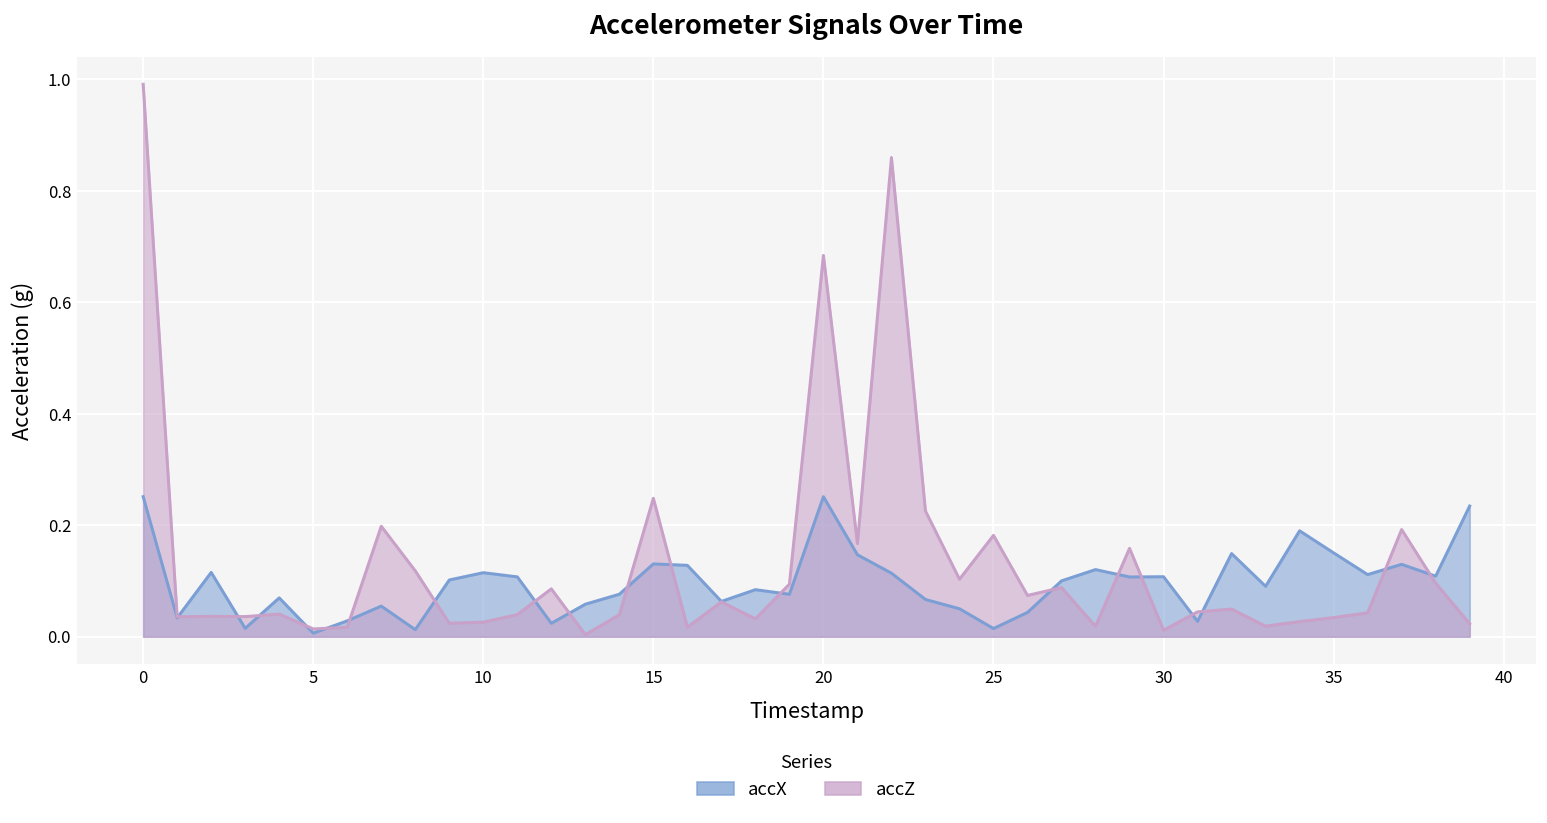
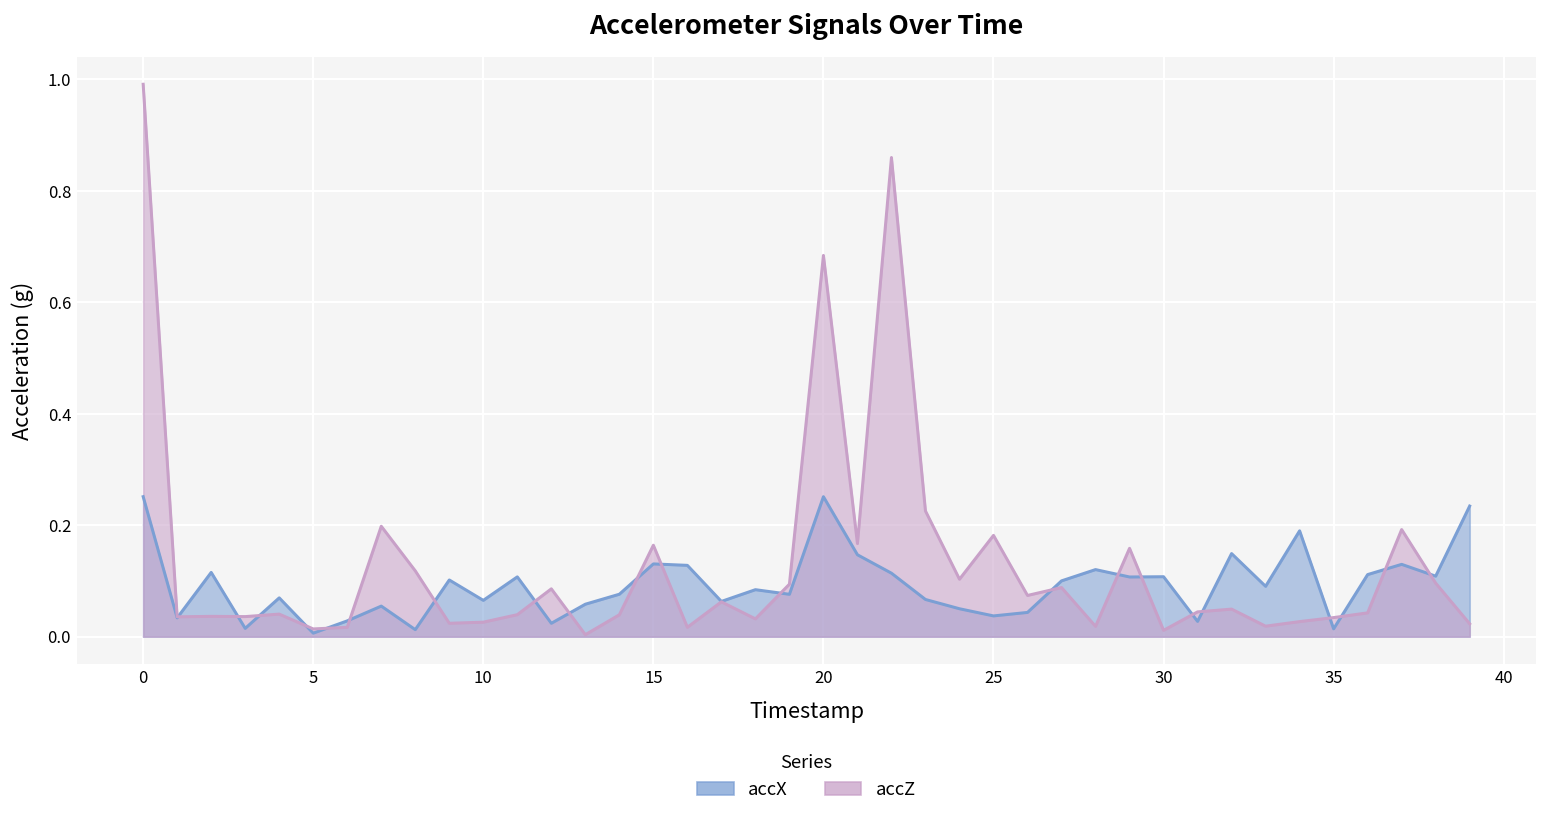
  {
    "accX": {
      "0": 0.25,
      "5": 0.01,
-     "10": 0.11,
+     "10": 0.07,
      "15": 0.13,
      "20": 0.25,
-     "25": 0.01,
+     "25": 0.04,
      "30": 0.11,
-     "35": 0.15
+     "35": 0.01
    },
    "accZ": {
      "0": 0.99,
      "5": 0.01,
      "10": 0.03,
-     "15": 0.25,
+     "15": 0.16,
      "20": 0.68,
      "25": 0.18,
      "30": 0.01,
      "35": 0.03
    }
  }
